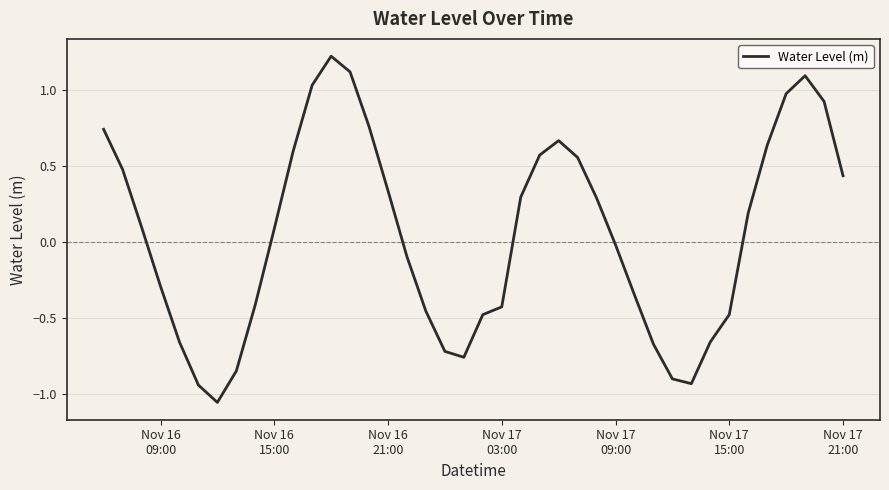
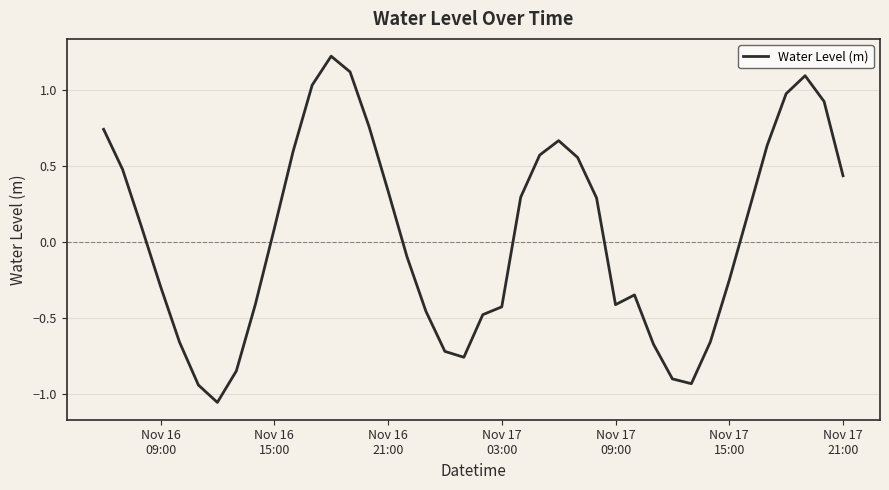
  {
    "Nov 16 09:00": -0.29,
    "Nov 16 15:00": 0.08,
    "Nov 16 21:00": 0.34,
    "Nov 17 03:00": -0.43,
-   "Nov 17 09:00": -0.02,
-   "Nov 17 15:00": -0.48,
+   "Nov 17 09:00": -0.41,
+   "Nov 17 15:00": -0.25,
    "Nov 17 21:00": 0.43
  }
